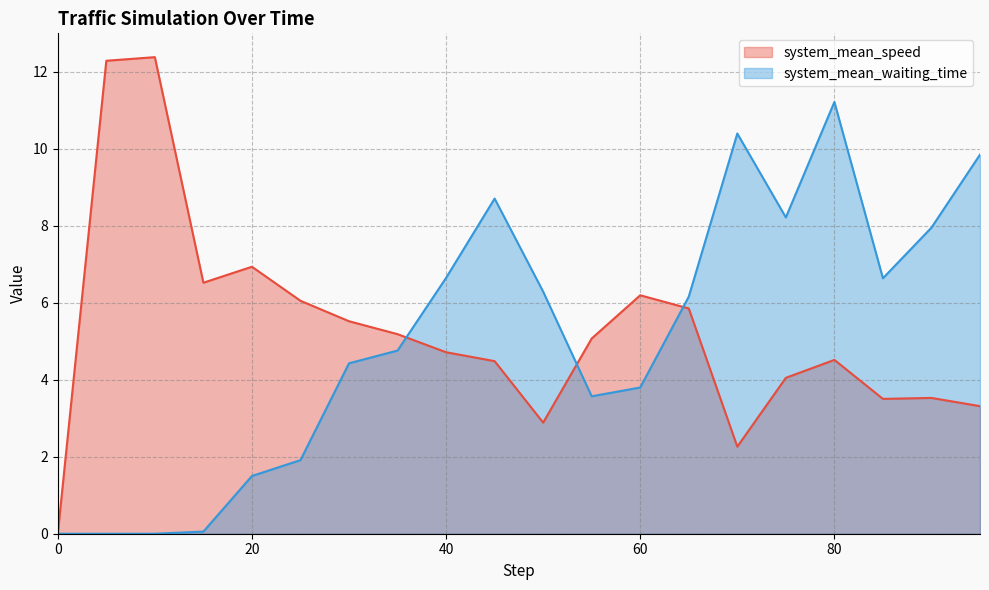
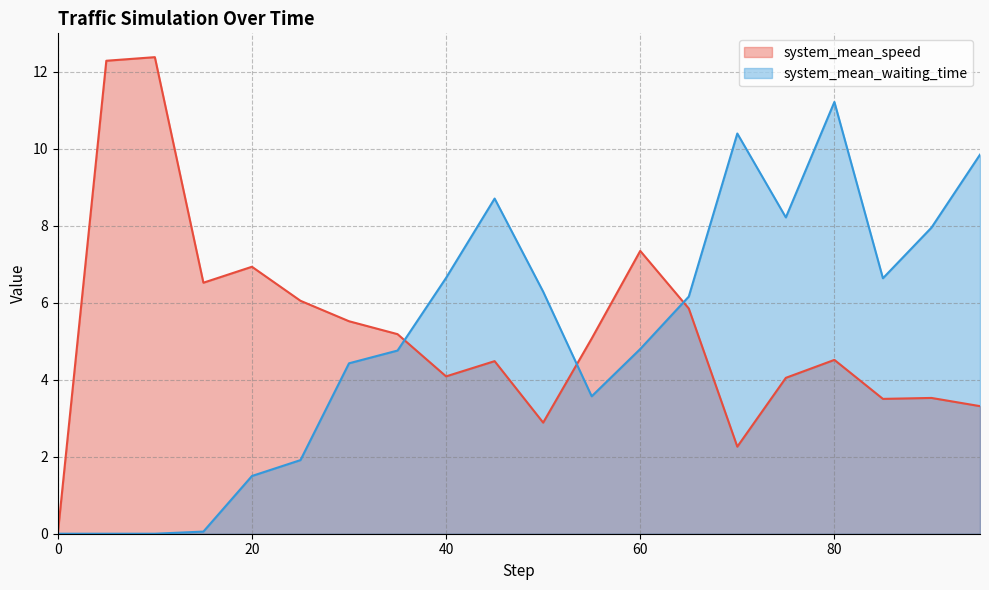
  {
    "system_mean_speed": {
      "20": 6.9,
-     "40": 4.7,
-     "60": 6.2,
+     "40": 4.1,
+     "60": 7.3,
      "80": 4.5
    },
    "system_mean_waiting_time": {
      "20": 1.5,
      "40": 6.6,
-     "60": 3.8,
+     "60": 4.8,
      "80": 11.2
    }
  }
